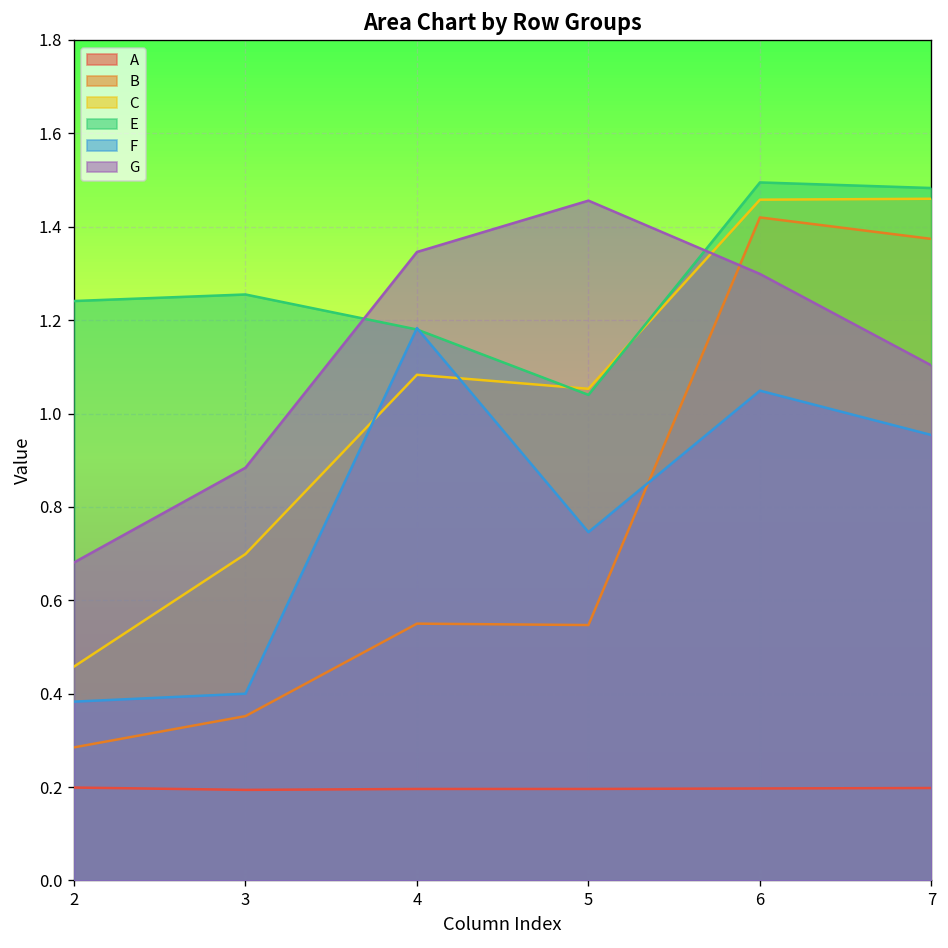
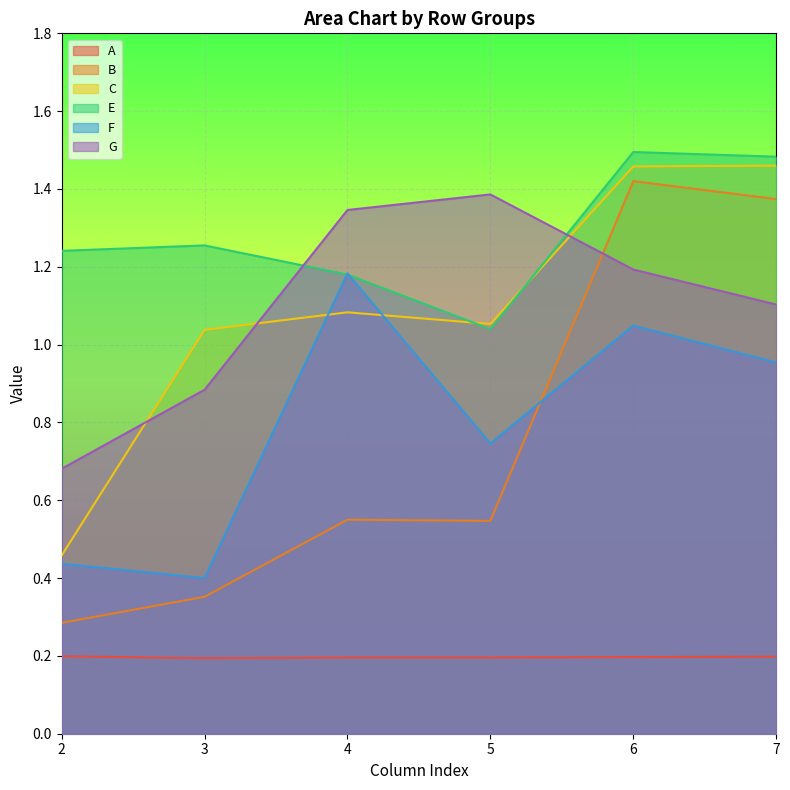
  {
    "C": {
      "2": 0.46,
-     "3": 0.70,
+     "3": 1.04,
      "4": 1.08,
      "5": 1.05,
      "6": 1.46,
      "7": 1.46
    },
    "E": {
      "2": 1.24,
      "3": 1.26,
      "5": 1.04,
      "6": 1.50,
      "7": 1.48
    },
    "F": {
-     "2": 0.38,
+     "2": 0.44,
      "3": 0.40,
      "5": 0.75,
      "6": 1.05,
      "7": 0.95
    },
    "G": {
      "2": 0.68,
      "3": 0.88,
      "4": 1.35,
-     "5": 1.46,
-     "6": 1.30,
+     "5": 1.39,
+     "6": 1.19,
      "7": 1.10
    }
  }
